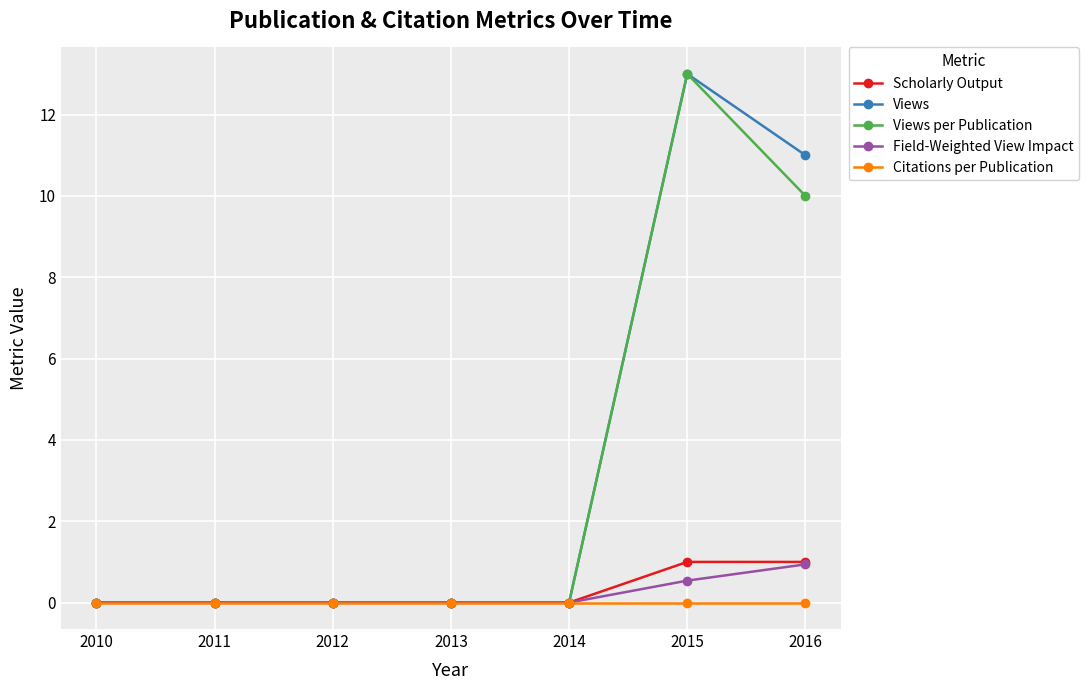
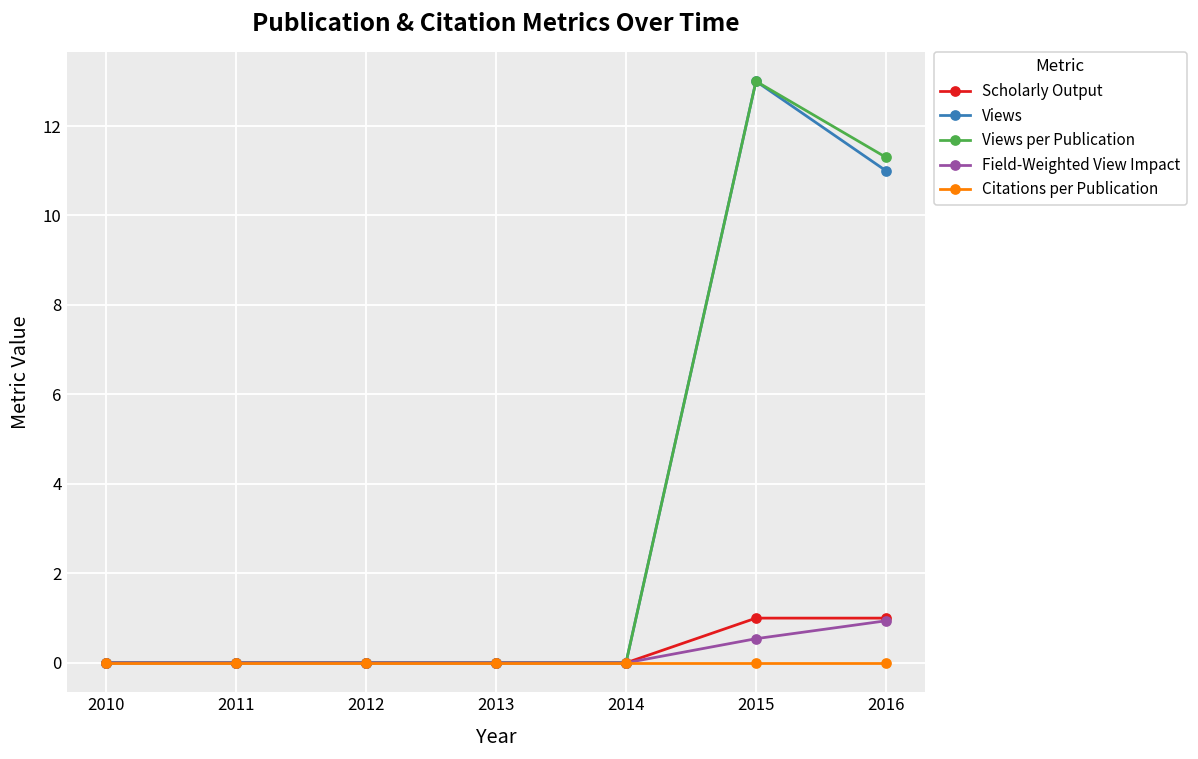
  {
    "Scholarly Output": {
      "2015": 1.0
    },
    "Views": {
      "2016": 11.0
    },
    "Views per Publication": {
-     "2016": 10.0
+     "2016": 11.3
    },
    "Field-Weighted View Impact": {
      "2015": 0.5
    },
    "Citations per Publication": {
      "2015": 0.0,
      "2016": 0.0
    }
  }
